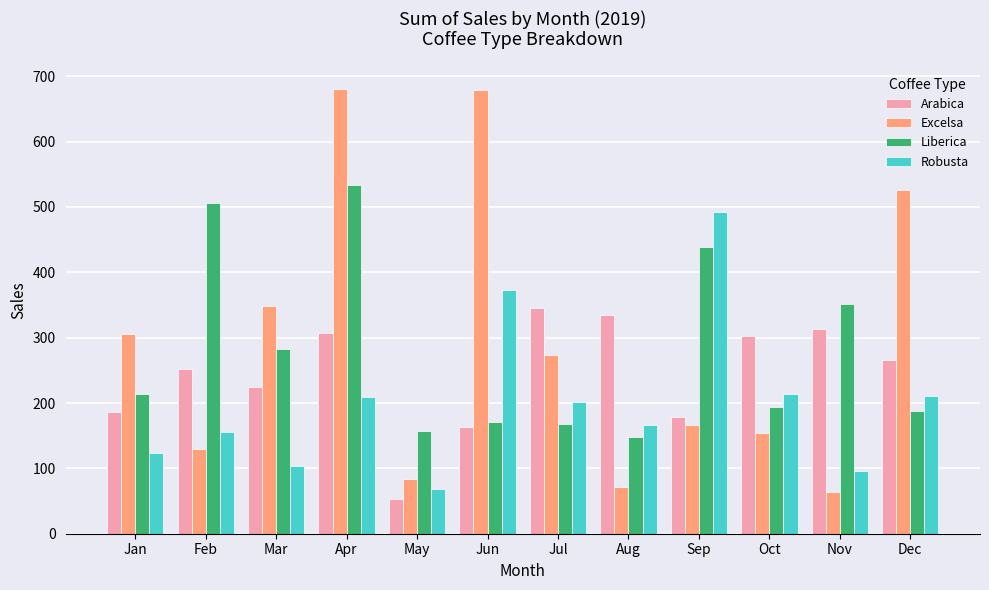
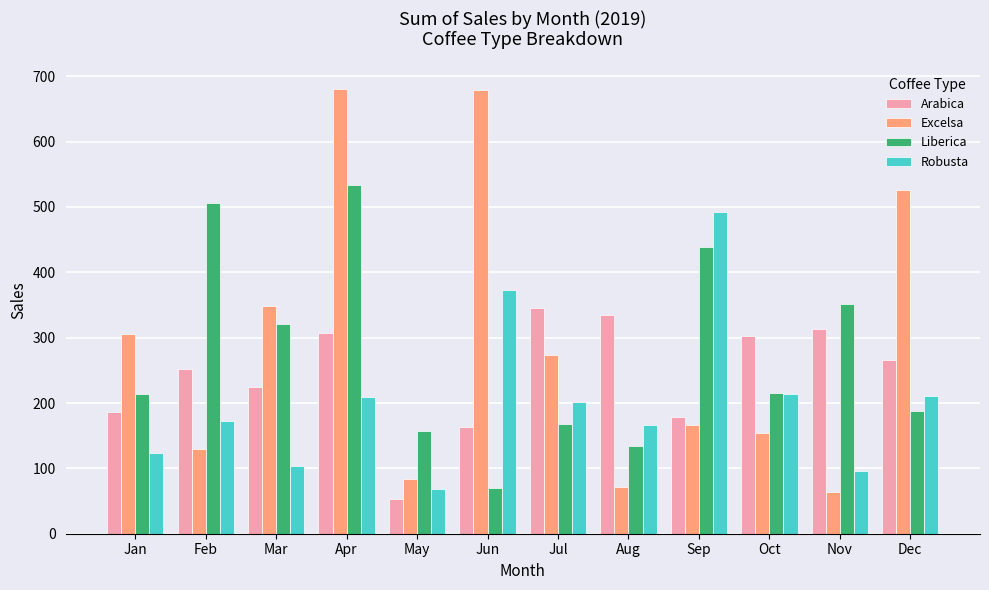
  {
    "Liberica": {
      "Jan": 210,
      "Feb": 510,
-     "Mar": 280,
+     "Mar": 320,
      "Apr": 530,
      "May": 160,
-     "Jun": 170,
+     "Jun": 70,
      "Jul": 170,
-     "Aug": 150,
+     "Aug": 130,
      "Sep": 440,
-     "Oct": 190,
+     "Oct": 220,
      "Nov": 350,
      "Dec": 190
    },
    "Robusta": {
      "Jan": 120,
-     "Feb": 160,
+     "Feb": 170,
      "Mar": 100,
      "Apr": 210,
      "May": 70,
      "Jun": 370,
      "Jul": 200,
      "Aug": 170,
      "Sep": 490,
      "Oct": 210,
      "Nov": 100,
      "Dec": 210
    }
  }
